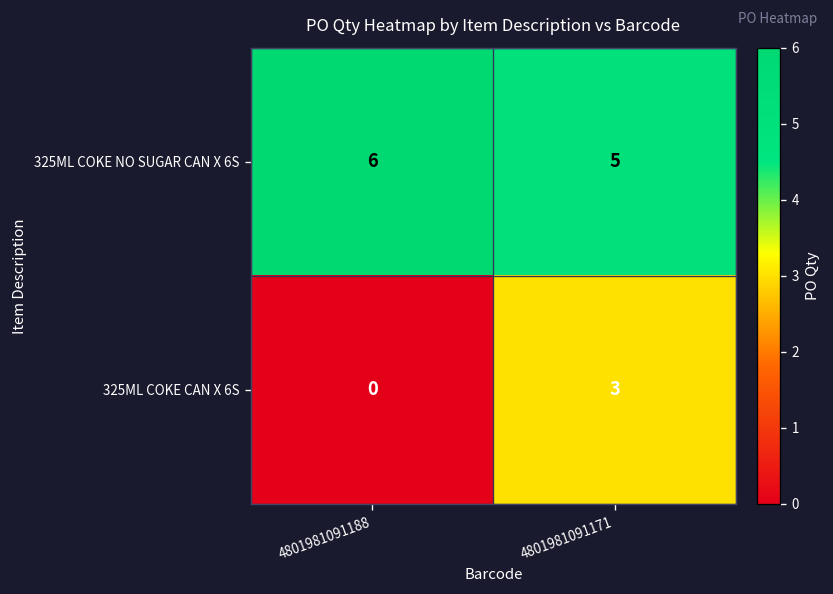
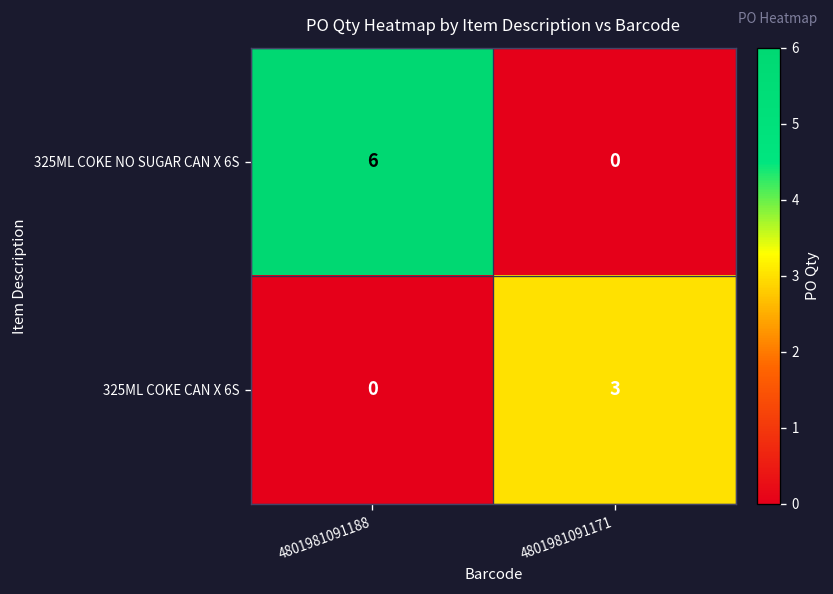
  {
    "325ML COKE NO SUGAR CAN X 6S": {
      "4801981091188": 6,
-     "4801981091171": 5
+     "4801981091171": 0
    },
    "325ML COKE CAN X 6S": {
      "4801981091188": 0,
      "4801981091171": 3
    }
  }
